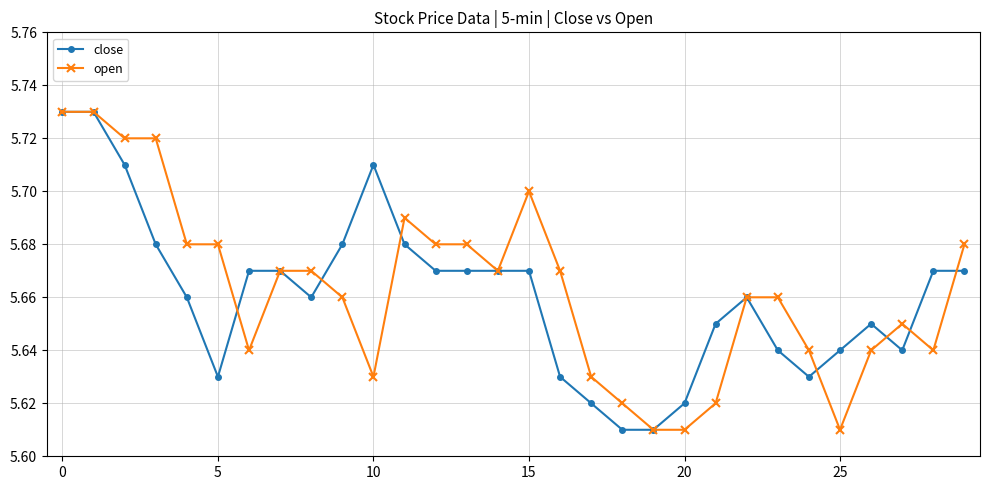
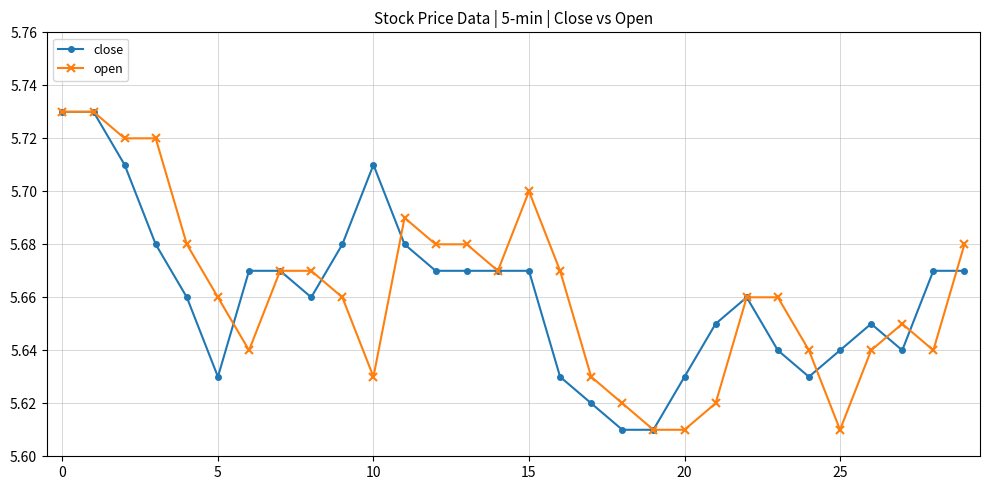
  {
    "close": {
      "5": 5.63,
      "10": 5.71,
      "15": 5.67,
-     "20": 5.62,
+     "20": 5.63,
      "25": 5.64
    },
    "open": {
-     "5": 5.68,
+     "5": 5.66,
      "10": 5.63,
      "15": 5.70,
      "20": 5.61,
      "25": 5.61
    }
  }
